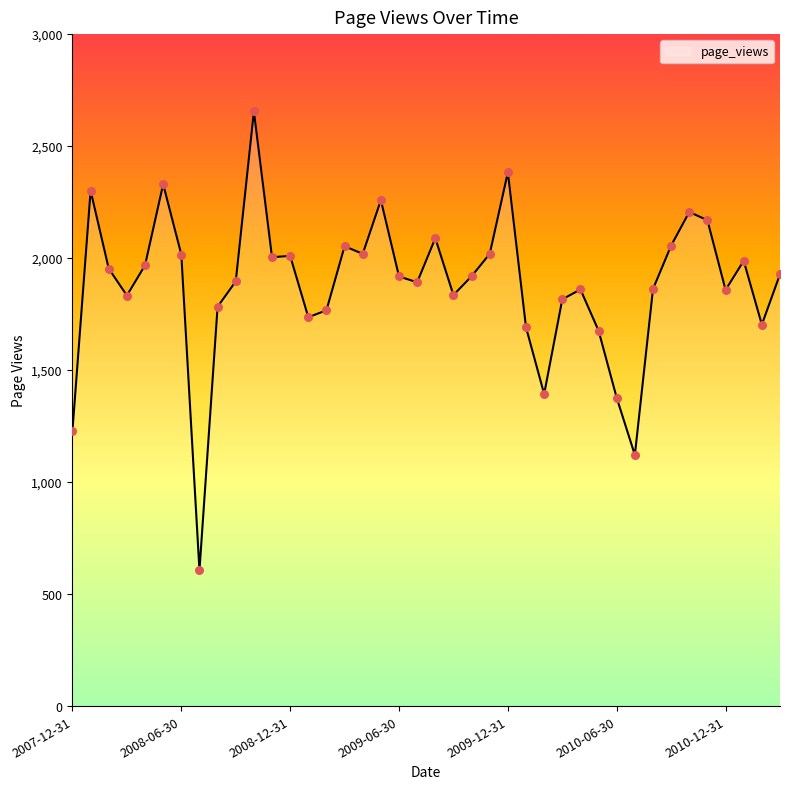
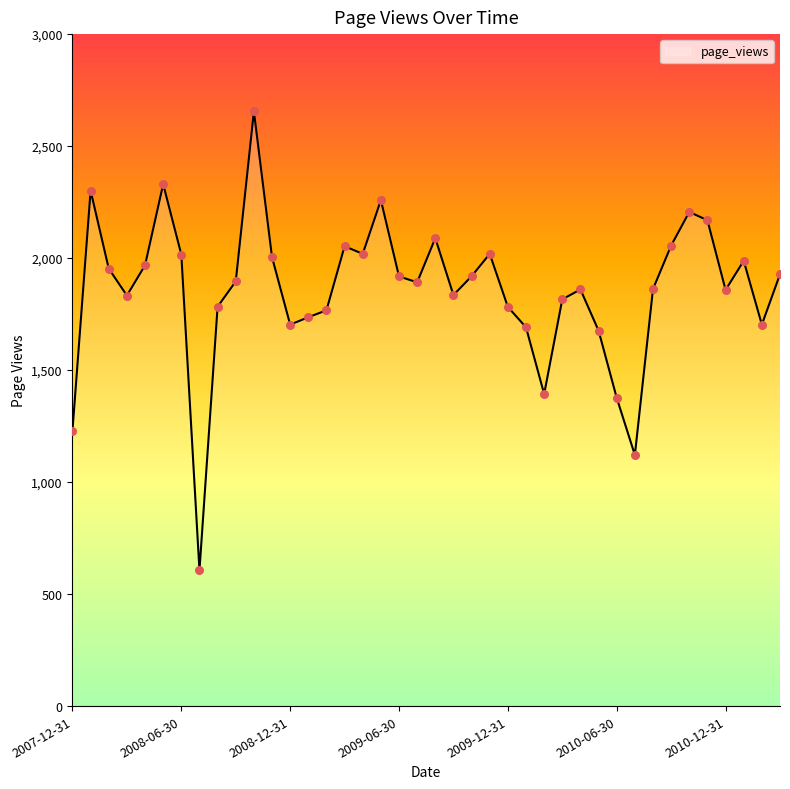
  {
    "2007-12-31": "1,230",
    "2008-06-30": "2,020",
-   "2008-12-31": "2,010",
+   "2008-12-31": "1,700",
    "2009-06-30": "1,920",
-   "2009-12-31": "2,380",
+   "2009-12-31": "1,780",
    "2010-06-30": "1,380",
    "2010-12-31": "1,860"
  }
